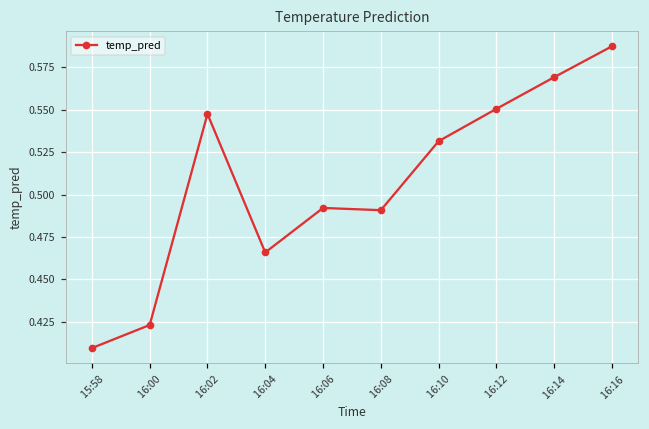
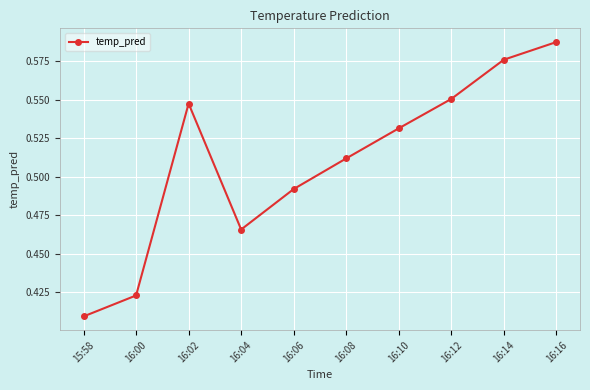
  {
    "15:58": 0.409,
    "16:00": 0.423,
    "16:02": 0.548,
    "16:04": 0.466,
    "16:06": 0.492,
-   "16:08": 0.491,
+   "16:08": 0.512,
    "16:10": 0.532,
    "16:12": 0.551,
-   "16:14": 0.569,
+   "16:14": 0.576,
    "16:16": 0.588
  }
